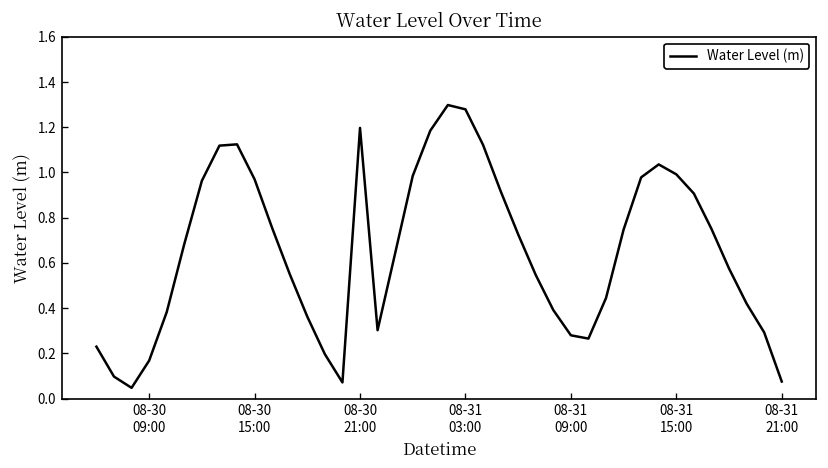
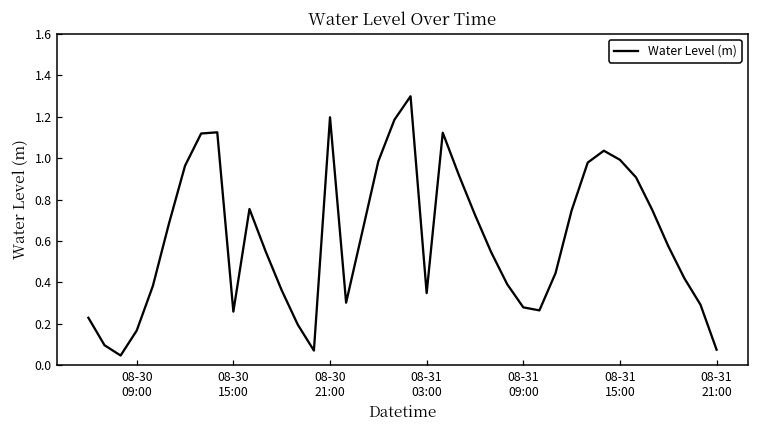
  {
    "08-30 09:00": 0.17,
-   "08-30 15:00": 0.97,
+   "08-30 15:00": 0.26,
    "08-30 21:00": 1.20,
-   "08-31 03:00": 1.28,
+   "08-31 03:00": 0.35,
    "08-31 09:00": 0.28,
    "08-31 15:00": 0.99,
    "08-31 21:00": 0.08
  }
